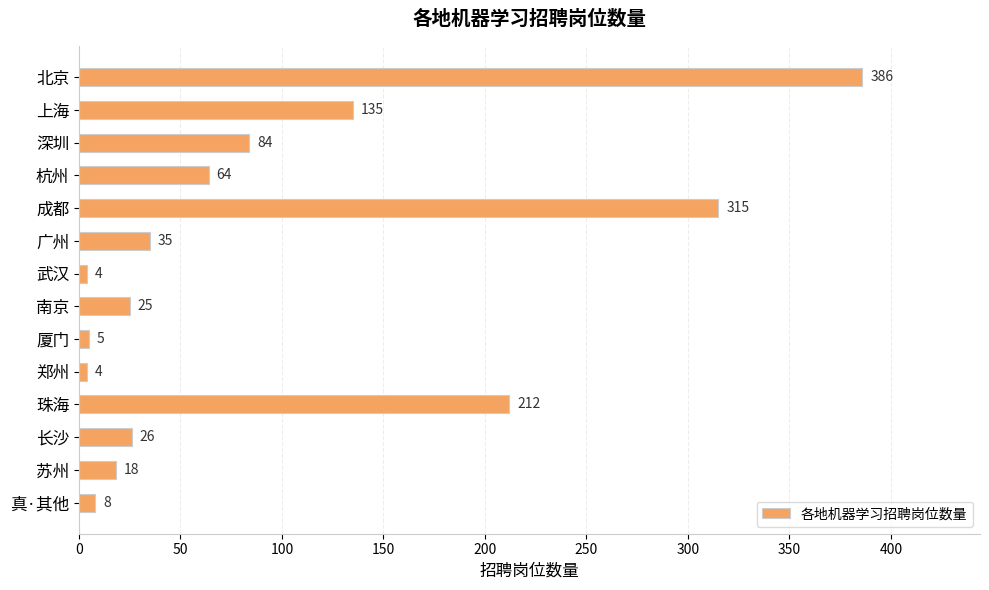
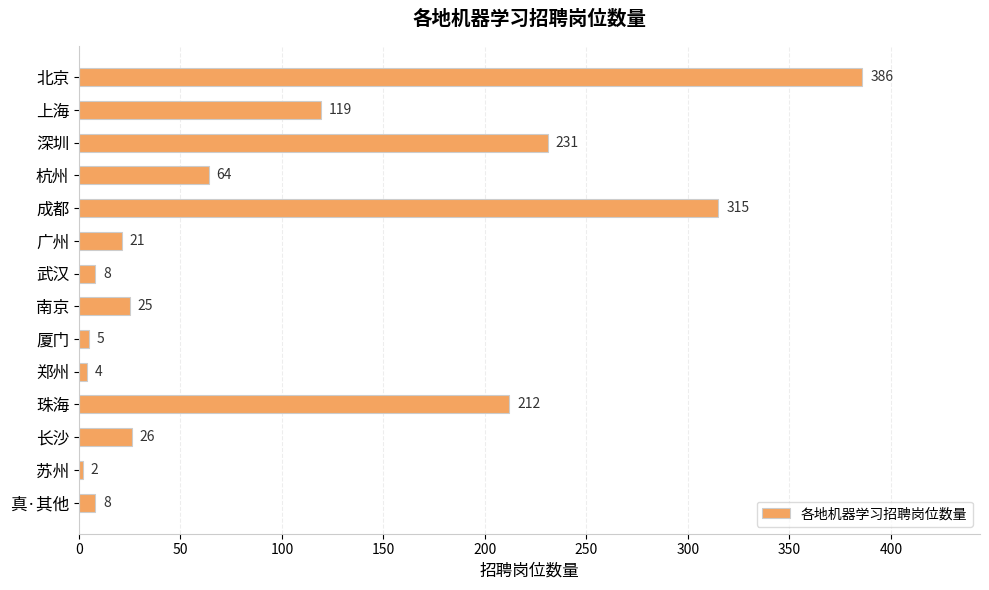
  {
    "北京": 386,
-   "上海": 135,
-   "深圳": 84,
+   "上海": 119,
+   "深圳": 231,
    "杭州": 64,
    "成都": 315,
-   "广州": 35,
-   "武汉": 4,
+   "广州": 21,
+   "武汉": 8,
    "南京": 25,
    "厦门": 5,
    "郑州": 4,
    "珠海": 212,
    "长沙": 26,
-   "苏州": 18,
+   "苏州": 2,
    "真·其他": 8
  }
